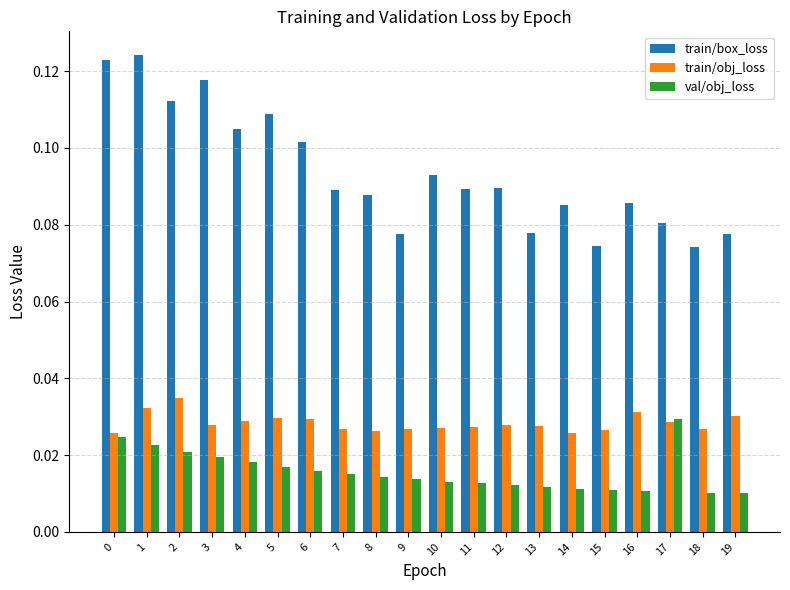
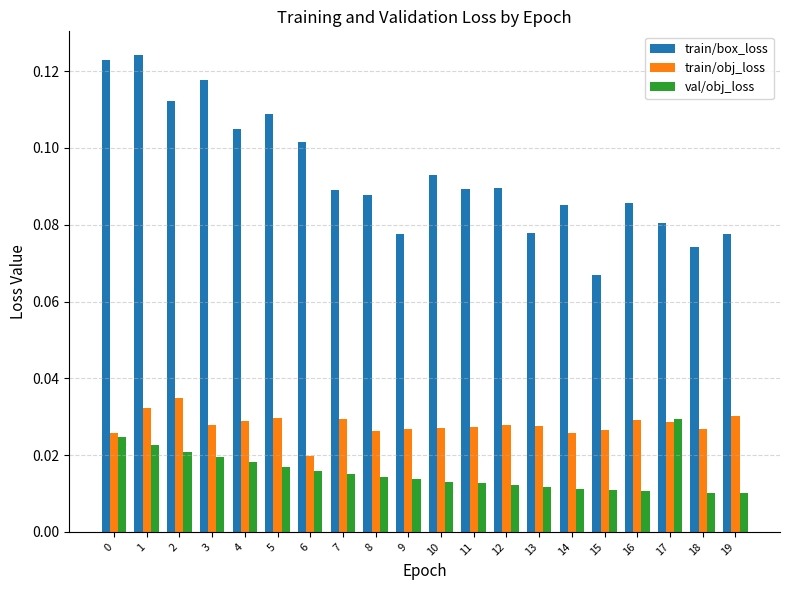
  {
    "train/box_loss": {
      "0": 0.123,
      "1": 0.124,
      "2": 0.112,
      "3": 0.118,
      "4": 0.105,
      "5": 0.109,
      "6": 0.102,
      "7": 0.089,
      "8": 0.088,
      "9": 0.078,
      "10": 0.093,
      "11": 0.089,
      "12": 0.090,
      "13": 0.078,
      "14": 0.085,
-     "15": 0.074,
+     "15": 0.067,
      "16": 0.086,
      "17": 0.081,
      "18": 0.074,
      "19": 0.078
    },
    "train/obj_loss": {
      "0": 0.026,
      "1": 0.032,
      "2": 0.035,
      "3": 0.028,
      "4": 0.029,
      "5": 0.030,
-     "6": 0.029,
-     "7": 0.027,
+     "6": 0.020,
+     "7": 0.030,
      "8": 0.026,
      "9": 0.027,
      "10": 0.027,
      "11": 0.027,
      "12": 0.028,
      "13": 0.028,
      "14": 0.026,
      "15": 0.027,
-     "16": 0.031,
+     "16": 0.029,
      "17": 0.029,
      "18": 0.027,
      "19": 0.030
    },
    "val/obj_loss": {
      "0": 0.025,
      "1": 0.023,
      "2": 0.021,
      "3": 0.019,
      "4": 0.018,
      "5": 0.017,
      "6": 0.016,
      "7": 0.015,
      "8": 0.014,
      "9": 0.014,
      "10": 0.013,
      "11": 0.013,
      "12": 0.012,
      "13": 0.012,
      "14": 0.011,
      "15": 0.011,
      "16": 0.011,
      "17": 0.029,
      "18": 0.010,
      "19": 0.010
    }
  }
